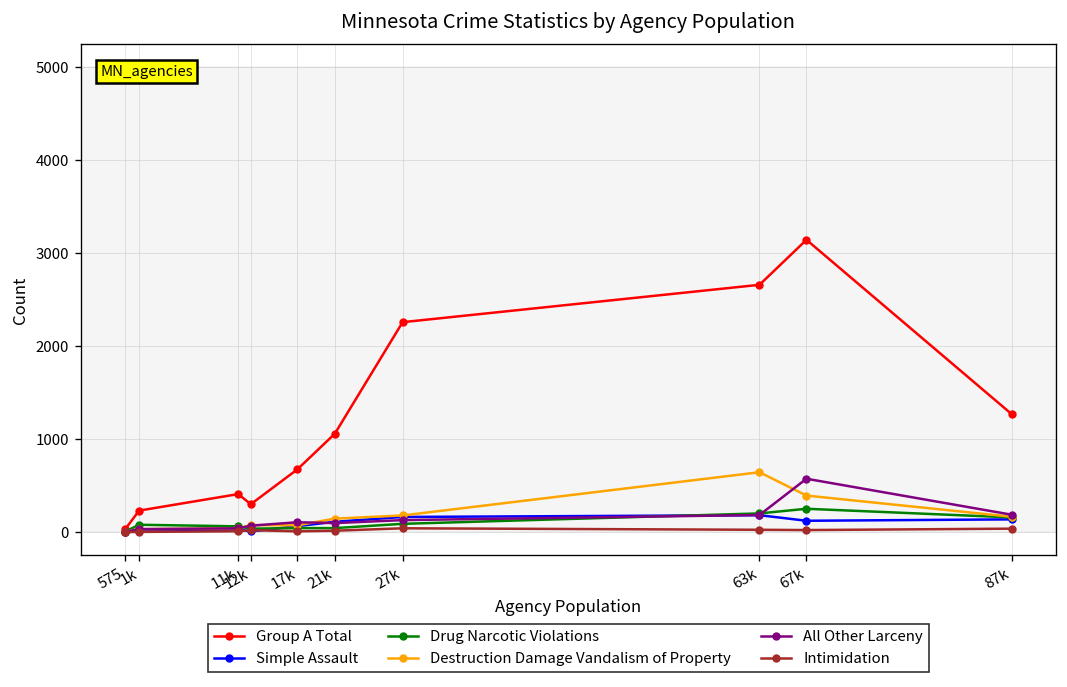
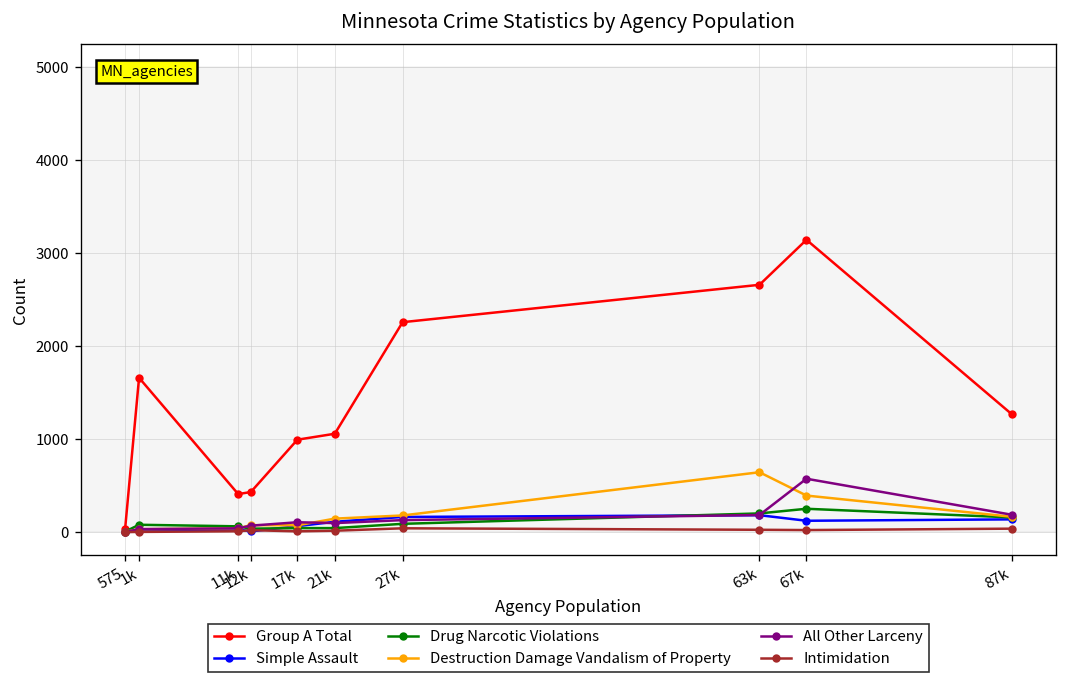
  {
    "Group A Total": {
-     "1k": 200,
+     "1k": 1700,
      "11k": 400,
-     "12k": 300,
-     "17k": 700,
+     "12k": 400,
+     "17k": 1000,
      "21k": 1100,
      "27k": 2300,
      "63k": 2700,
      "67k": 3100,
      "87k": 1300
    },
    "Simple Assault": {
      "67k": 100
    },
    "Drug Narcotic Violations": {
      "1k": 100,
      "27k": 100,
      "67k": 300
    },
    "Destruction Damage Vandalism of Property": {
      "21k": 100,
      "63k": 600,
      "67k": 400
    },
    "All Other Larceny": {
      "17k": 100,
      "27k": 100,
      "67k": 600
    },
    "Intimidation": {
      "17k": 0,
      "27k": 0,
      "63k": 0,
      "67k": 0,
      "87k": 0
    }
  }
